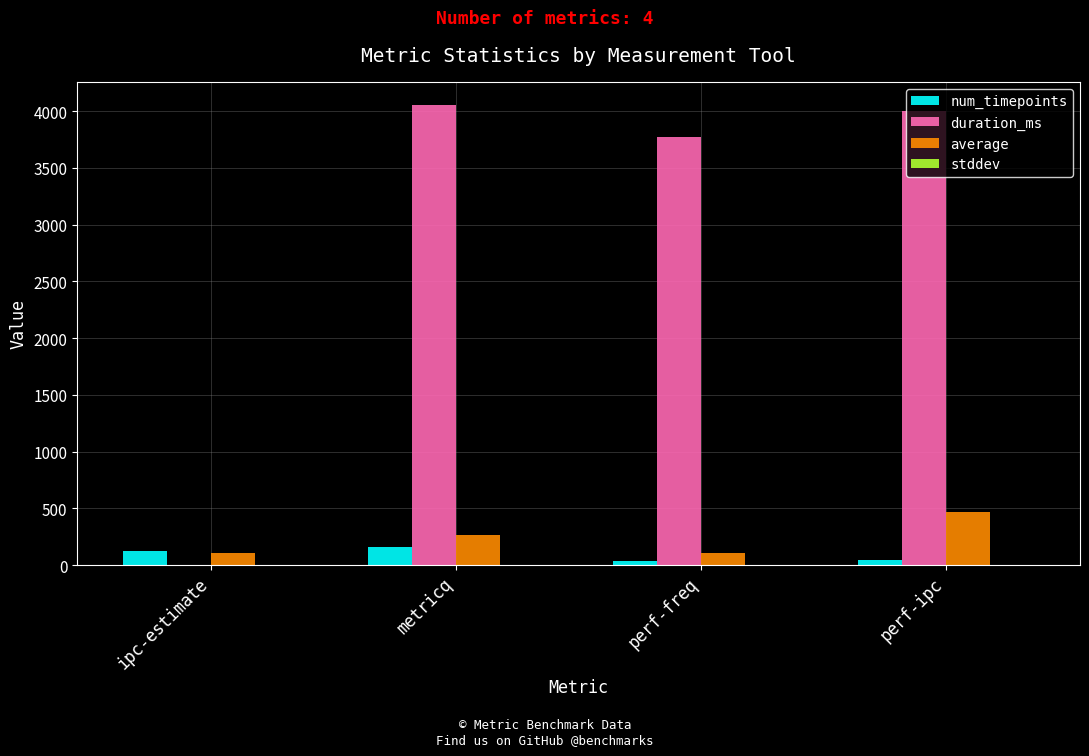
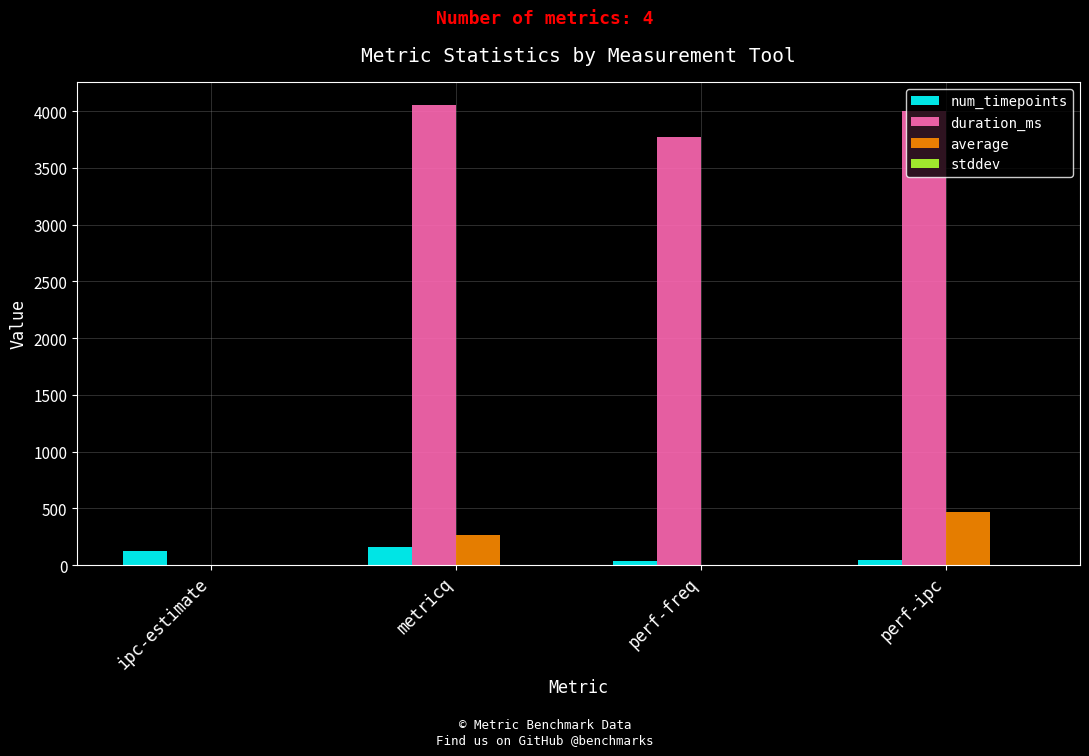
  {
    "num_timepoints": {
      "ipc-estimate": 130,
      "metricq": 160,
      "perf-freq": 40,
      "perf-ipc": 40
    },
    "duration_ms": {
      "ipc-estimate": 0,
      "metricq": 4060,
      "perf-freq": 3770
    },
    "average": {
-     "ipc-estimate": 110,
+     "ipc-estimate": 0,
      "metricq": 260,
-     "perf-freq": 110,
+     "perf-freq": 0,
      "perf-ipc": 460
    }
  }
